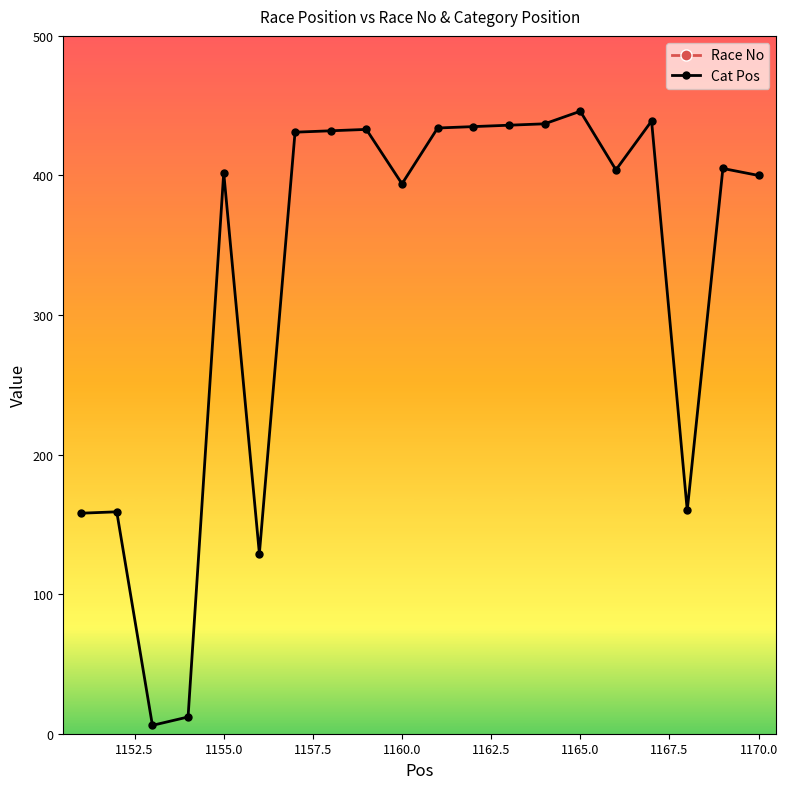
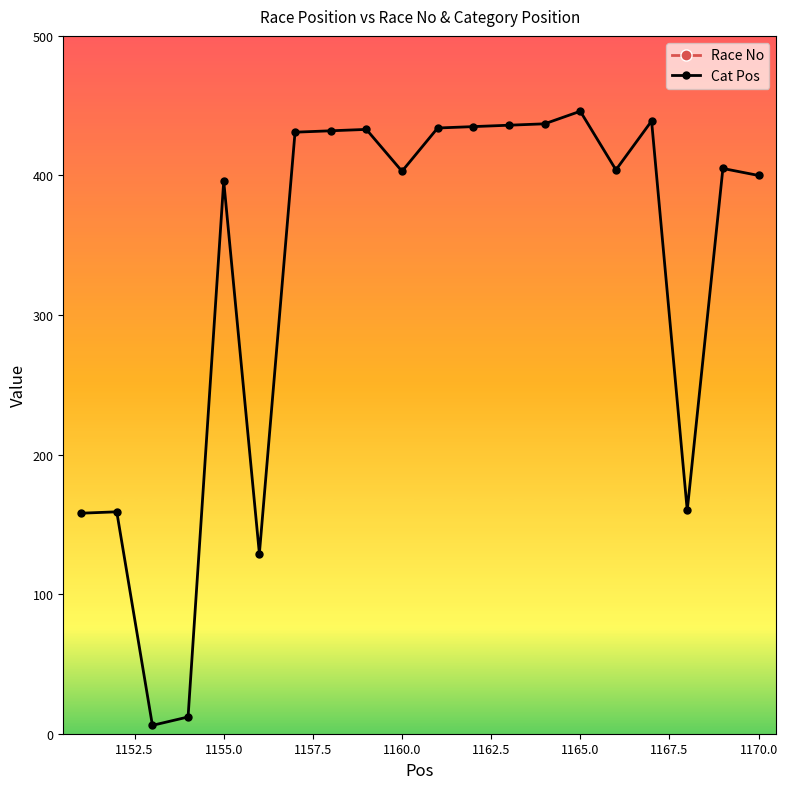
  {
    "Cat Pos": {
-     "1155.0": 402,
-     "1160.0": 394,
+     "1155.0": 396,
+     "1160.0": 403,
      "1165.0": 446,
      "1170.0": 400
    }
  }
